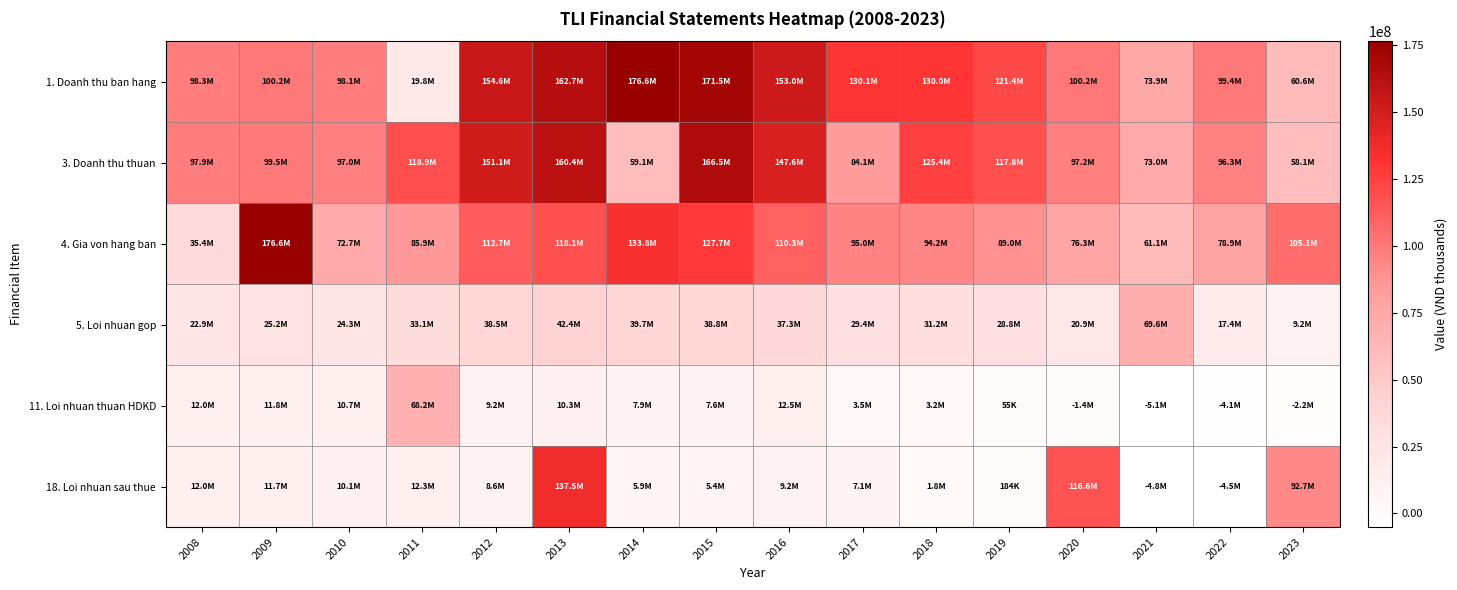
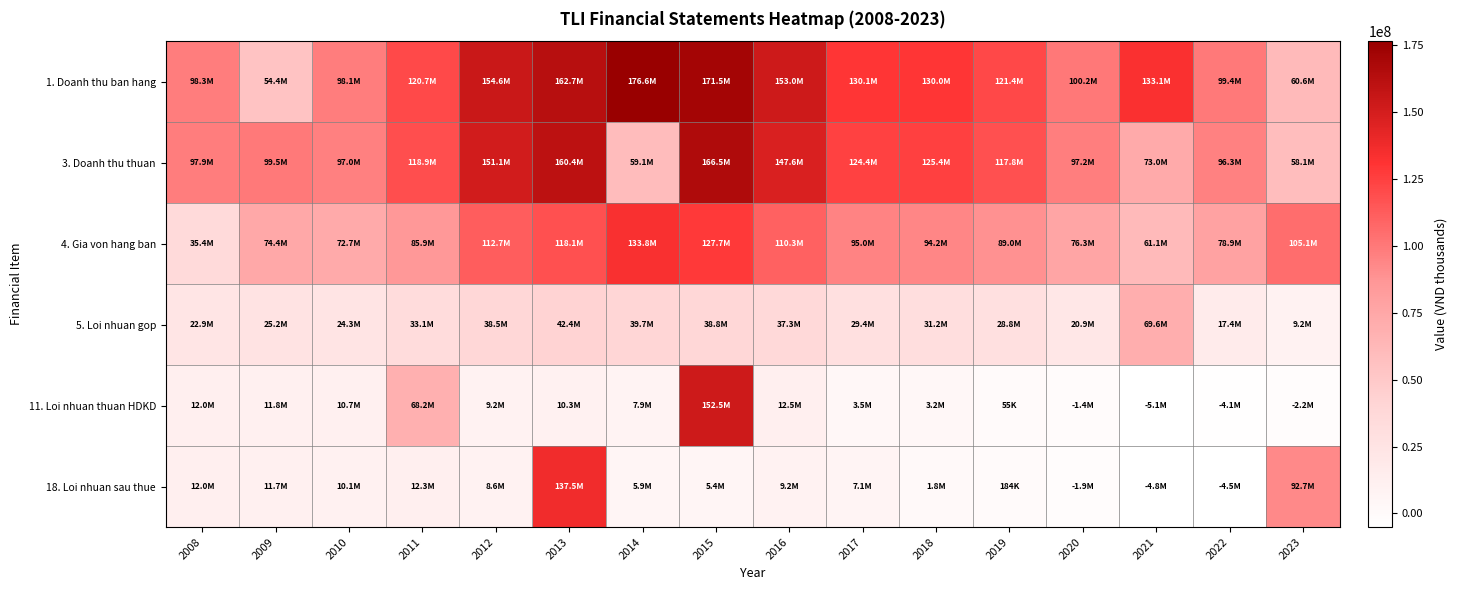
  {
    "1. Doanh thu ban hang": {
      "2008": "98.3M",
-     "2009": "100.2M",
+     "2009": "54.4M",
      "2010": "98.1M",
-     "2011": "19.8M",
+     "2011": "120.7M",
      "2012": "154.6M",
      "2013": "162.7M",
      "2014": "176.6M",
      "2015": "171.5M",
      "2016": "153.0M",
      "2017": "130.1M",
      "2018": "130.0M",
      "2019": "121.4M",
      "2020": "100.2M",
-     "2021": "73.9M",
+     "2021": "133.1M",
      "2022": "99.4M",
      "2023": "60.6M"
    },
    "3. Doanh thu thuan": {
      "2008": "97.9M",
      "2009": "99.5M",
      "2010": "97.0M",
      "2011": "118.9M",
      "2012": "151.1M",
      "2013": "160.4M",
      "2014": "59.1M",
      "2015": "166.5M",
      "2016": "147.6M",
-     "2017": "84.1M",
+     "2017": "124.4M",
      "2018": "125.4M",
      "2019": "117.8M",
      "2020": "97.2M",
      "2021": "73.0M",
      "2022": "96.3M",
      "2023": "58.1M"
    },
    "4. Gia von hang ban": {
      "2008": "35.4M",
-     "2009": "176.6M",
+     "2009": "74.4M",
      "2010": "72.7M",
      "2011": "85.9M",
      "2012": "112.7M",
      "2013": "118.1M",
      "2014": "133.8M",
      "2015": "127.7M",
      "2016": "110.3M",
      "2017": "95.0M",
      "2018": "94.2M",
      "2019": "89.0M",
      "2020": "76.3M",
      "2021": "61.1M",
      "2022": "78.9M",
      "2023": "105.1M"
    },
    "5. Loi nhuan gop": {
      "2008": "22.9M",
      "2009": "25.2M",
      "2010": "24.3M",
      "2011": "33.1M",
      "2012": "38.5M",
      "2013": "42.4M",
      "2014": "39.7M",
      "2015": "38.8M",
      "2016": "37.3M",
      "2017": "29.4M",
      "2018": "31.2M",
      "2019": "28.8M",
      "2020": "20.9M",
      "2021": "69.6M",
      "2022": "17.4M",
      "2023": "9.2M"
    },
    "11. Loi nhuan thuan HDKD": {
      "2008": "12.0M",
      "2009": "11.8M",
      "2010": "10.7M",
      "2011": "68.2M",
      "2012": "9.2M",
      "2013": "10.3M",
      "2014": "7.9M",
-     "2015": "7.6M",
+     "2015": "152.5M",
      "2016": "12.5M",
      "2017": "3.5M",
      "2018": "3.2M",
      "2019": "55K",
      "2020": "-1.4M",
      "2021": "-5.1M",
      "2022": "-4.1M",
      "2023": "-2.2M"
    },
    "18. Loi nhuan sau thue": {
      "2008": "12.0M",
      "2009": "11.7M",
      "2010": "10.1M",
      "2011": "12.3M",
      "2012": "8.6M",
      "2013": "137.5M",
      "2014": "5.9M",
      "2015": "5.4M",
      "2016": "9.2M",
      "2017": "7.1M",
      "2018": "1.8M",
      "2019": "184K",
-     "2020": "116.6M",
+     "2020": "-1.9M",
      "2021": "-4.8M",
      "2022": "-4.5M",
      "2023": "92.7M"
    }
  }
